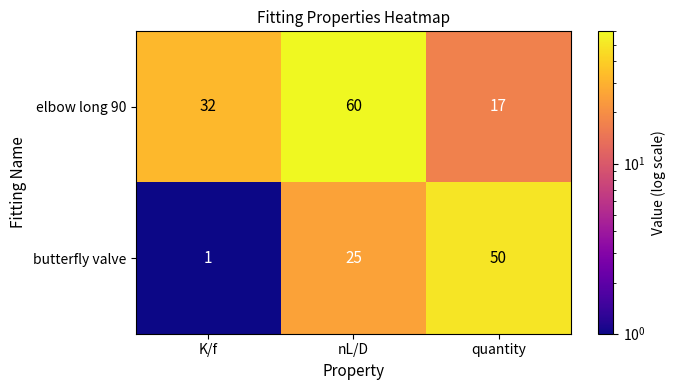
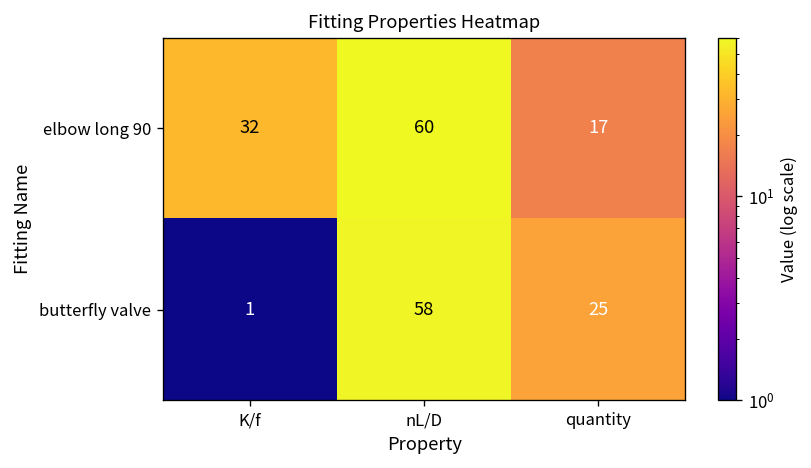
  {
    "elbow long 90": {
      "K/f": 32,
      "nL/D": 60,
      "quantity": 17
    },
    "butterfly valve": {
      "K/f": 1,
-     "nL/D": 25,
-     "quantity": 50
+     "nL/D": 58,
+     "quantity": 25
    }
  }
